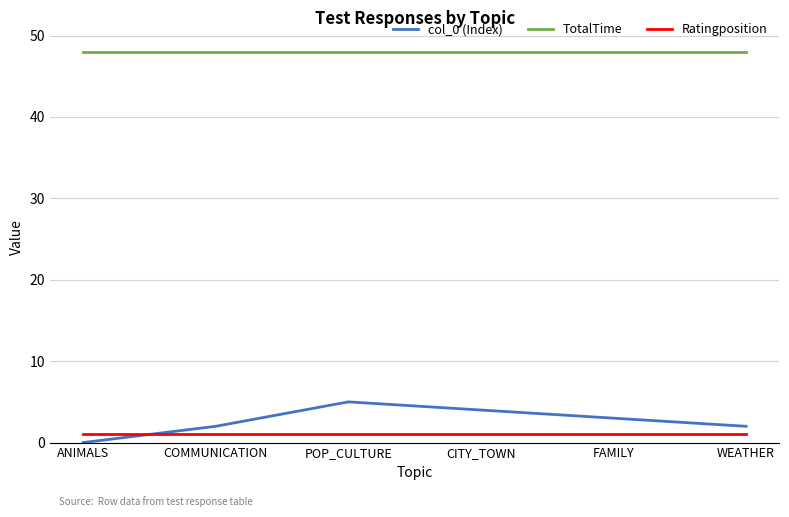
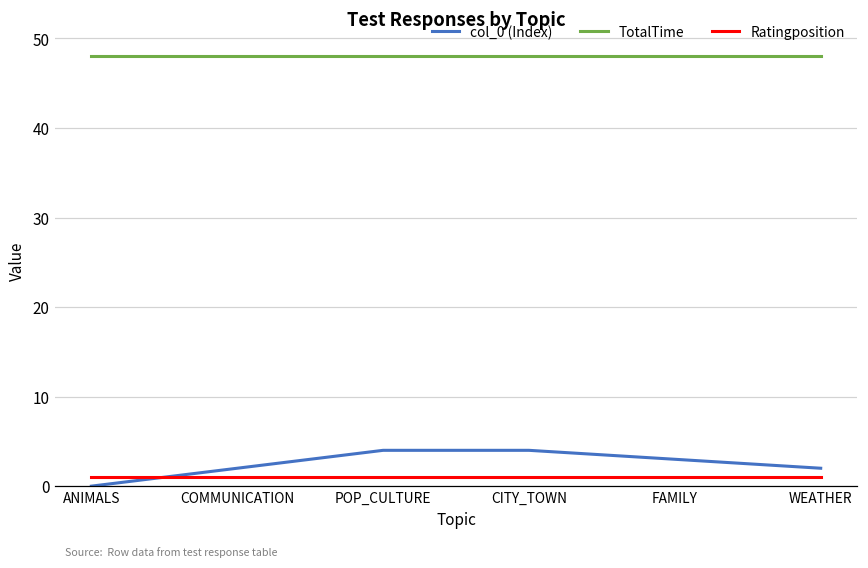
  {
    "col_0 (Index)": {
      "ANIMALS": 0,
      "COMMUNICATION": 2,
-     "POP_CULTURE": 5,
+     "POP_CULTURE": 4,
      "CITY_TOWN": 4,
      "FAMILY": 3,
      "WEATHER": 2
    },
    "TotalTime": {
      "ANIMALS": 48,
      "COMMUNICATION": 48,
      "POP_CULTURE": 48,
      "CITY_TOWN": 48,
      "FAMILY": 48,
      "WEATHER": 48
    },
    "Ratingposition": {
      "ANIMALS": 1,
      "COMMUNICATION": 1,
      "POP_CULTURE": 1,
      "CITY_TOWN": 1,
      "FAMILY": 1,
      "WEATHER": 1
    }
  }
